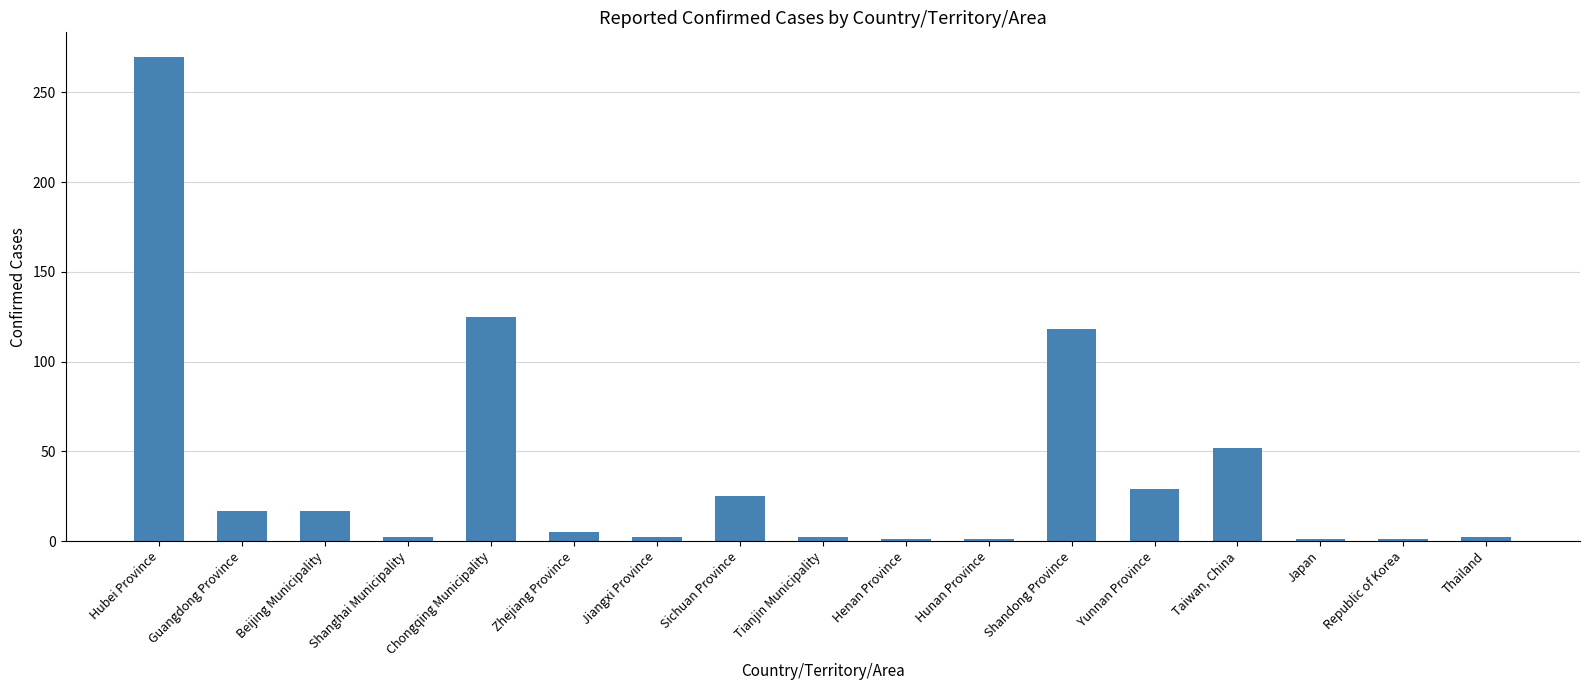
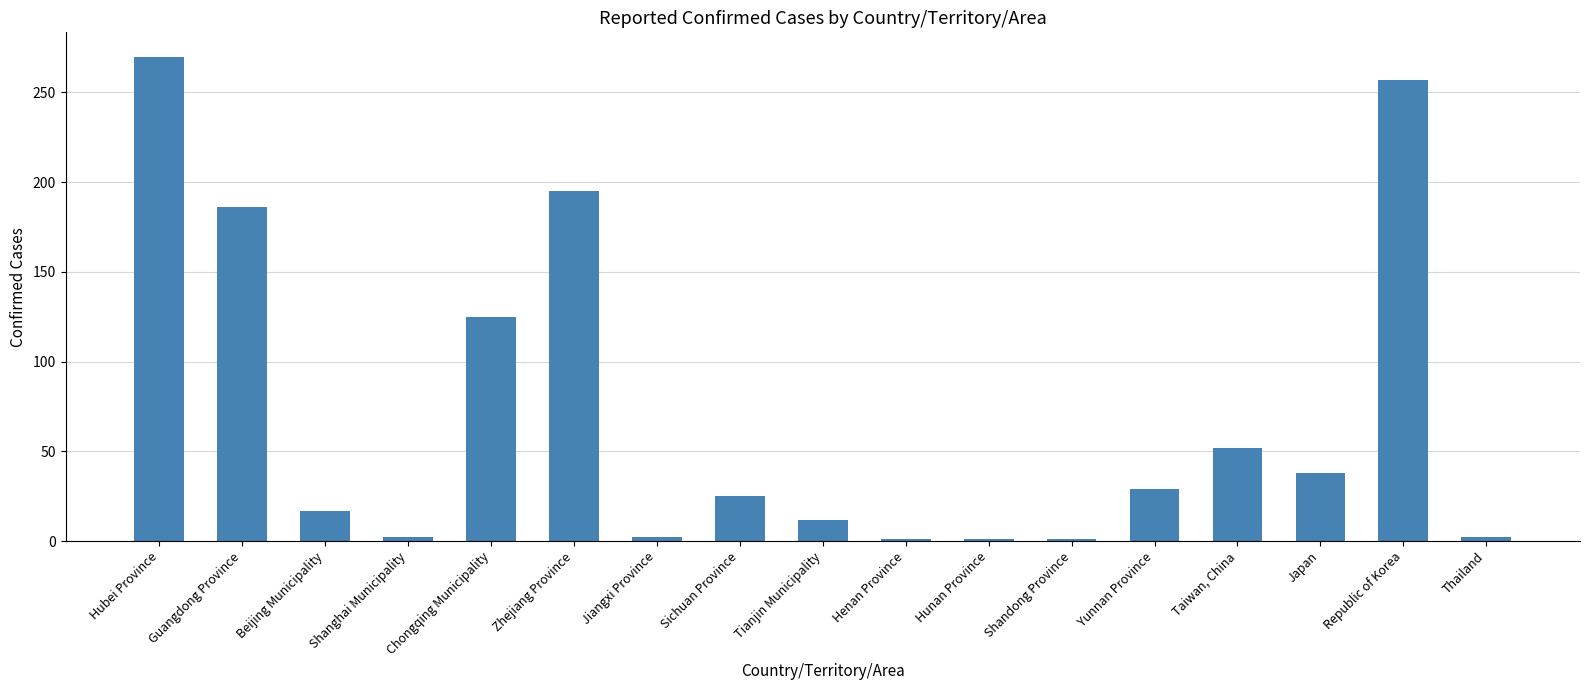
  {
    "Hubei Province": 270,
-   "Guangdong Province": 17,
+   "Guangdong Province": 186,
    "Beijing Municipality": 17,
    "Shanghai Municipality": 2,
    "Chongqing Municipality": 125,
-   "Zhejiang Province": 5,
+   "Zhejiang Province": 195,
    "Jiangxi Province": 2,
    "Sichuan Province": 25,
-   "Tianjin Municipality": 2,
-   "Shandong Province": 118,
+   "Tianjin Municipality": 12,
+   "Shandong Province": 1,
    "Yunnan Province": 29,
    "Taiwan, China": 52,
-   "Japan": 1,
-   "Republic of Korea": 1,
+   "Japan": 38,
+   "Republic of Korea": 257,
    "Thailand": 2
  }
